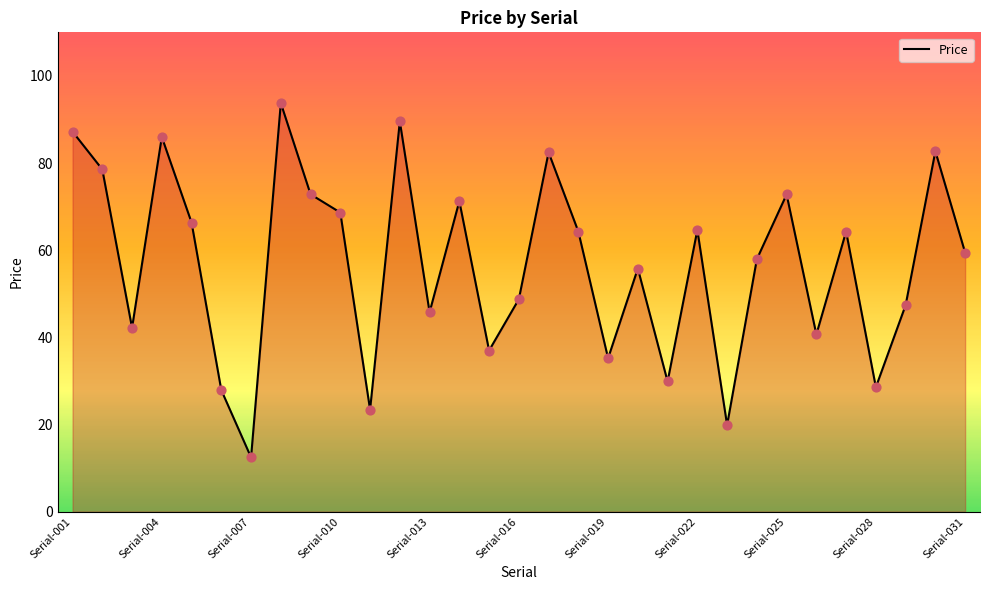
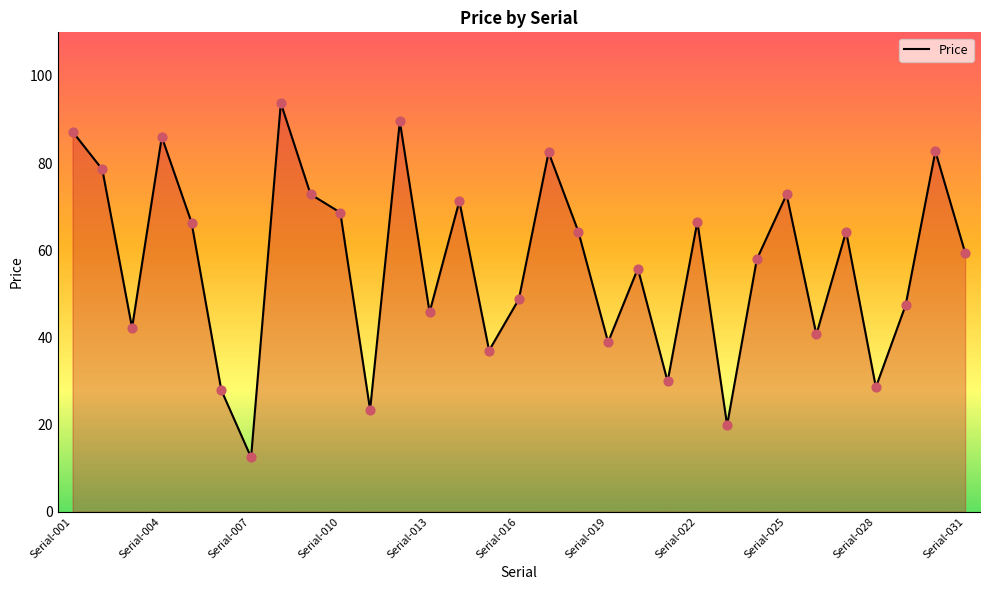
  {
    "Serial-001": 87,
    "Serial-004": 86,
    "Serial-007": 12,
    "Serial-010": 69,
    "Serial-013": 46,
    "Serial-016": 49,
-   "Serial-019": 35,
-   "Serial-022": 65,
+   "Serial-019": 39,
+   "Serial-022": 67,
    "Serial-025": 73,
    "Serial-028": 29,
    "Serial-031": 59
  }
